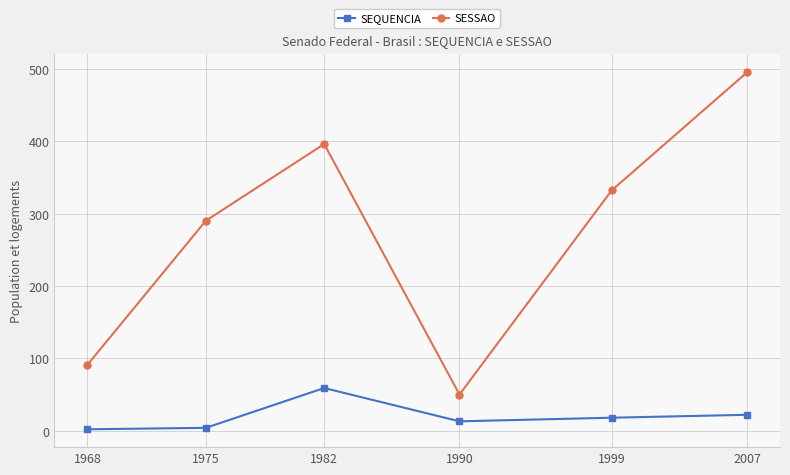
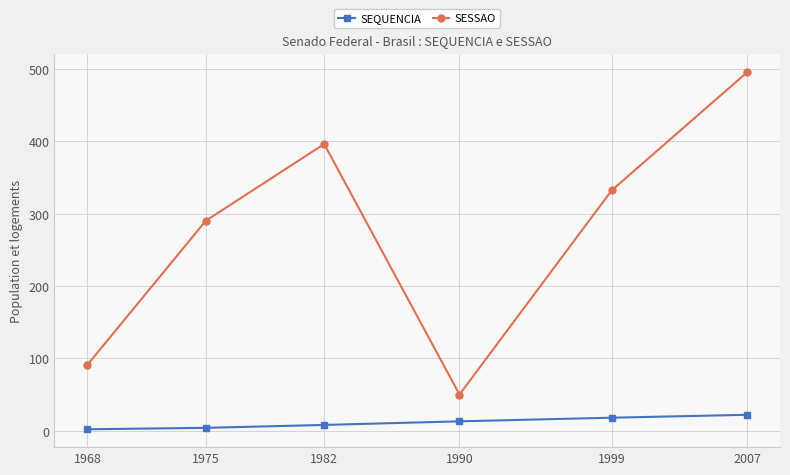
  {
    "SEQUENCIA": {
      "1968": 0,
      "1975": 0,
-     "1982": 60,
+     "1982": 10,
      "1990": 10,
      "1999": 20,
      "2007": 20
    },
    "SESSAO": {
      "1968": 90,
      "1975": 290,
      "1982": 400,
      "1990": 50,
      "1999": 330,
      "2007": 500
    }
  }
